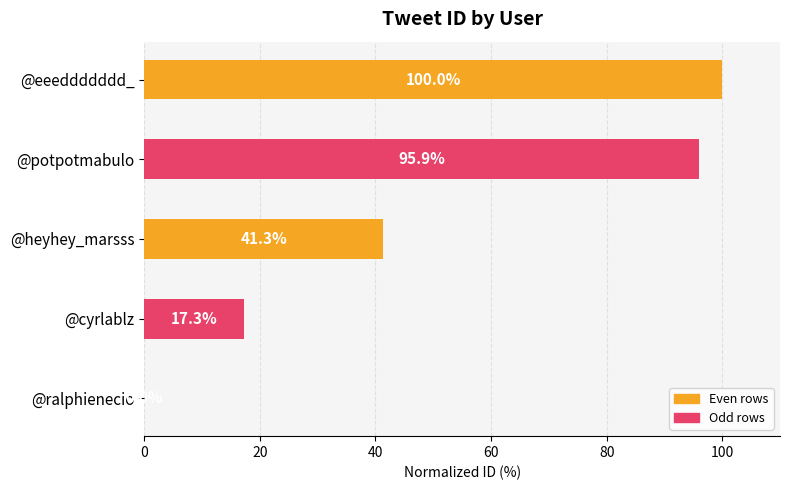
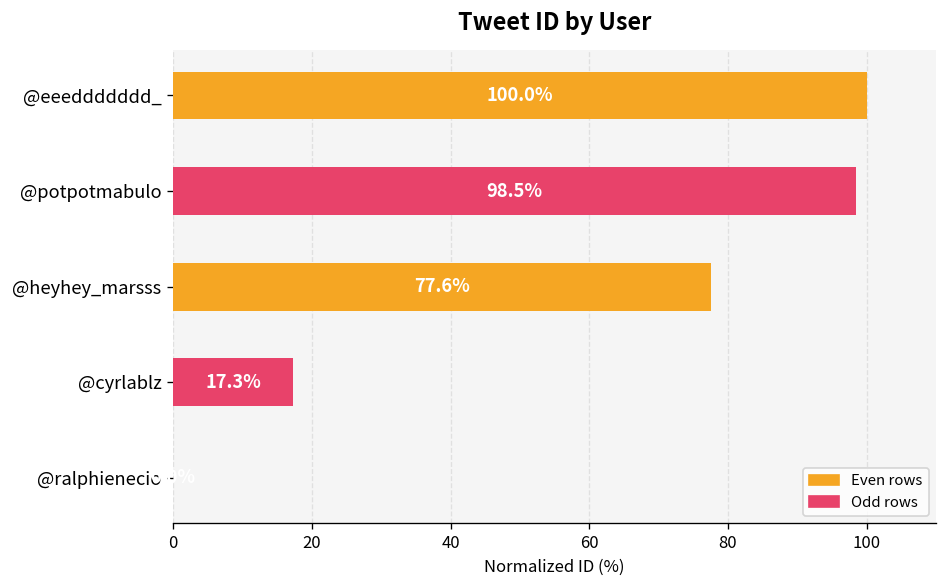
  {
    "@eeeddddddd_": "100.0%",
-   "@potpotmabulo": "95.9%",
-   "@heyhey_marsss": "41.3%",
+   "@potpotmabulo": "98.5%",
+   "@heyhey_marsss": "77.6%",
    "@cyrlablz": "17.3%"
  }
